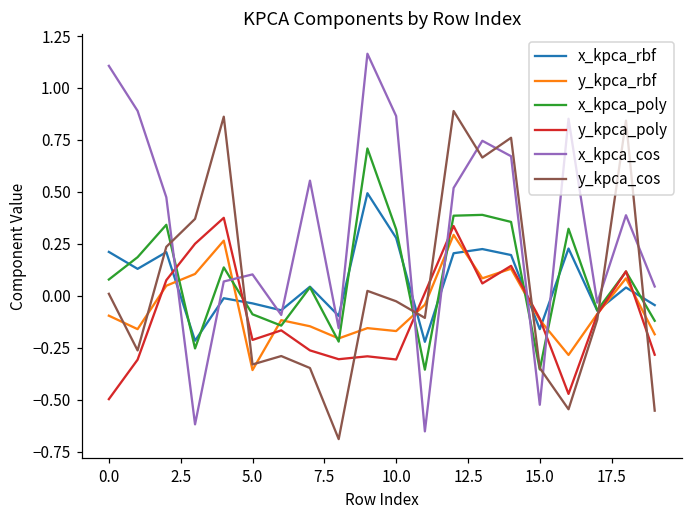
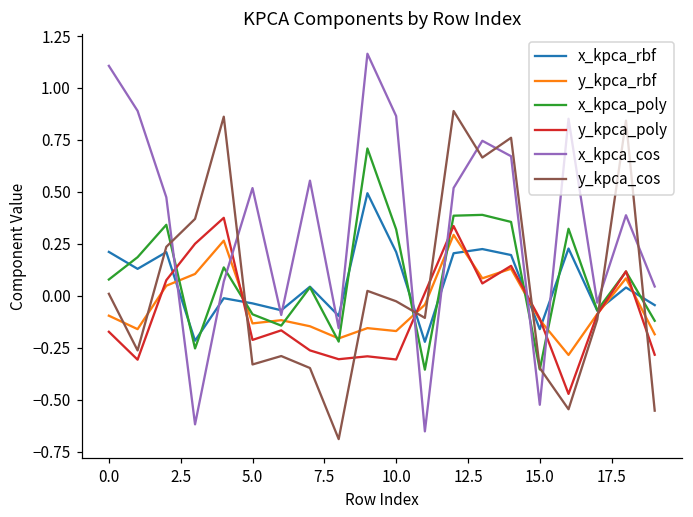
  {
    "x_kpca_rbf": {
      "0.0": 0.21,
      "5.0": -0.04,
-     "10.0": 0.28,
+     "10.0": 0.21,
      "15.0": -0.16
    },
    "y_kpca_rbf": {
      "0.0": -0.10,
-     "5.0": -0.36,
+     "5.0": -0.13,
      "10.0": -0.17
    },
    "x_kpca_poly": {
      "0.0": 0.08,
      "5.0": -0.09,
      "10.0": 0.32
    },
    "y_kpca_poly": {
-     "0.0": -0.50,
+     "0.0": -0.17,
      "5.0": -0.21,
      "10.0": -0.31
    },
    "x_kpca_cos": {
      "0.0": 1.11,
-     "5.0": 0.10,
+     "5.0": 0.52,
      "10.0": 0.86,
      "15.0": -0.52
    },
    "y_kpca_cos": {
      "0.0": 0.01,
      "5.0": -0.33,
      "10.0": -0.03
    }
  }
